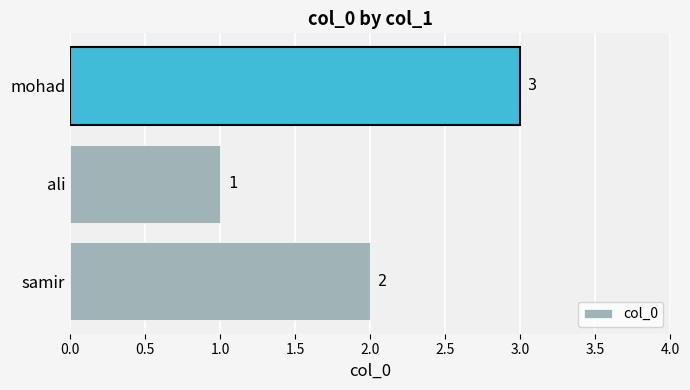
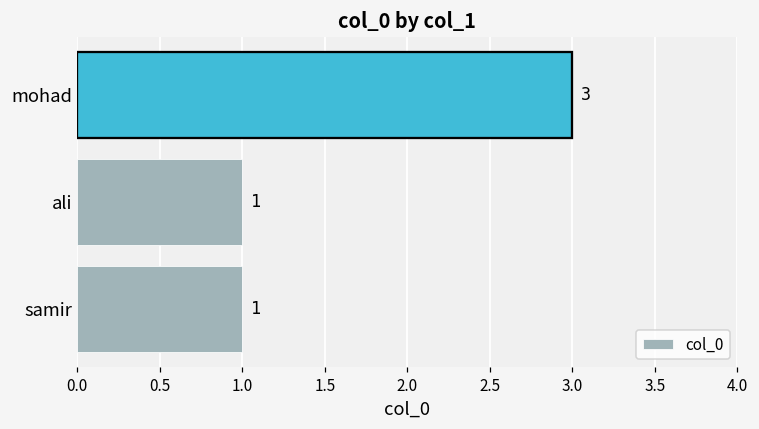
  {
    "mohad": 3,
    "ali": 1,
-   "samir": 2
+   "samir": 1
  }
